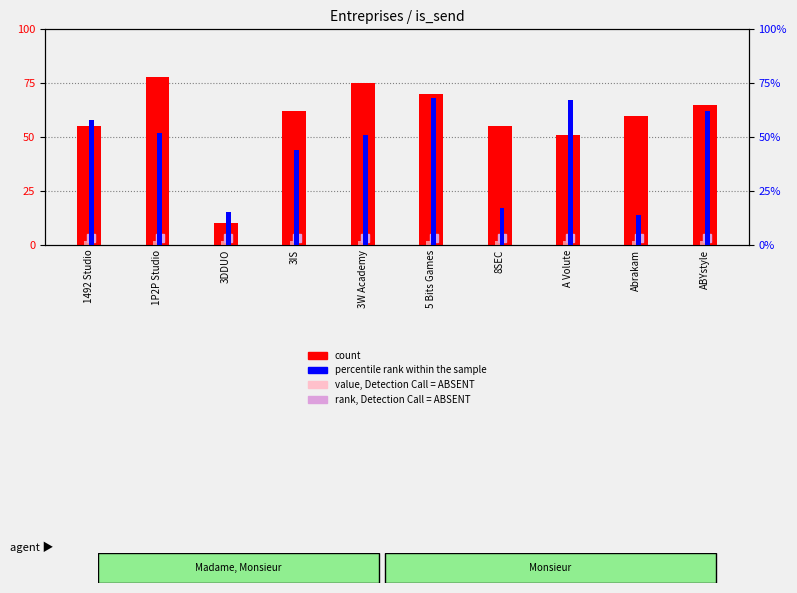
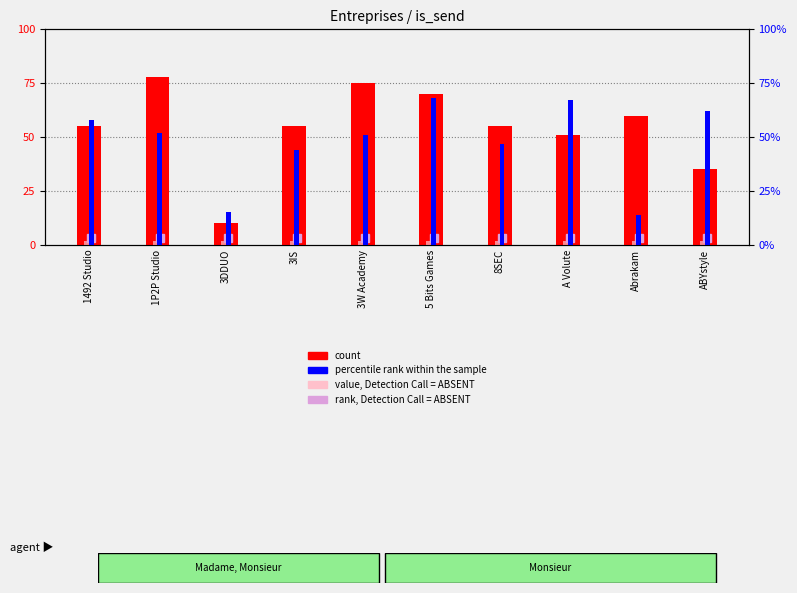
  {
    "count": {
      "1492 Studio": "55",
      "1P2P Studio": "78",
      "3DDUO": "10",
-     "3IS": "62",
+     "3IS": "55",
      "3W Academy": "75",
      "5 Bits Games": "70",
      "8SEC": "55",
      "A Volute": "51",
      "Abrakam": "60",
-     "ABYstyle": "65"
+     "ABYstyle": "35"
    },
    "percentile rank within the sample": {
      "1492 Studio": "58%",
      "1P2P Studio": "52%",
      "3DDUO": "15%",
      "3IS": "44%",
      "3W Academy": "51%",
      "5 Bits Games": "68%",
-     "8SEC": "17%",
+     "8SEC": "47%",
      "A Volute": "67%",
      "Abrakam": "14%",
      "ABYstyle": "62%"
    }
  }
